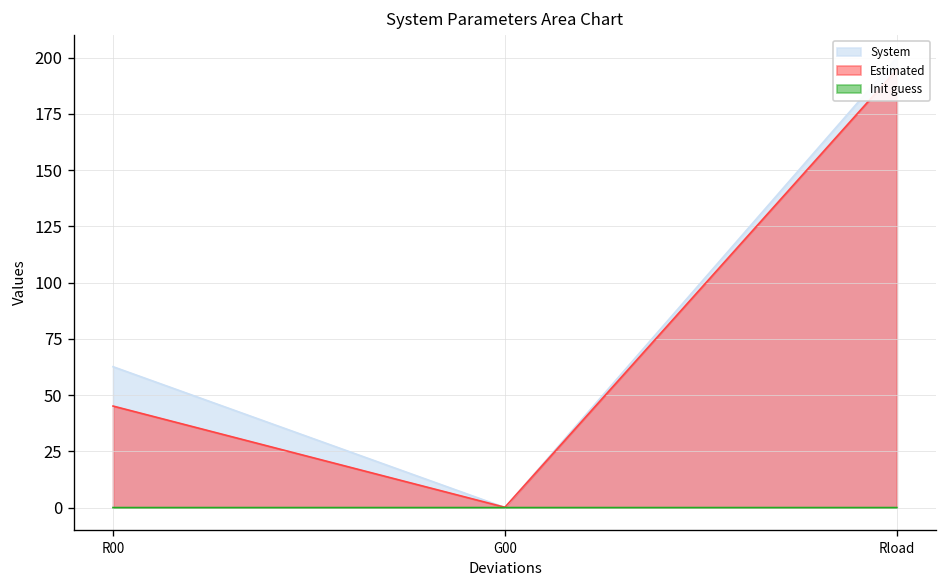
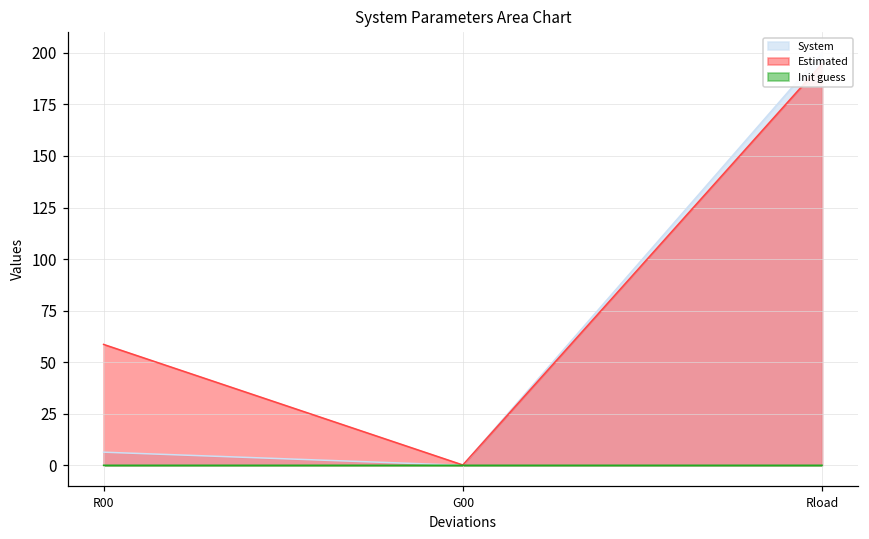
  {
    "System": {
-     "R00": 63
+     "R00": 6
    },
    "Estimated": {
-     "R00": 45
+     "R00": 59
    },
    "Init guess": {
      "R00": 0,
      "Rload": 0
    }
  }
